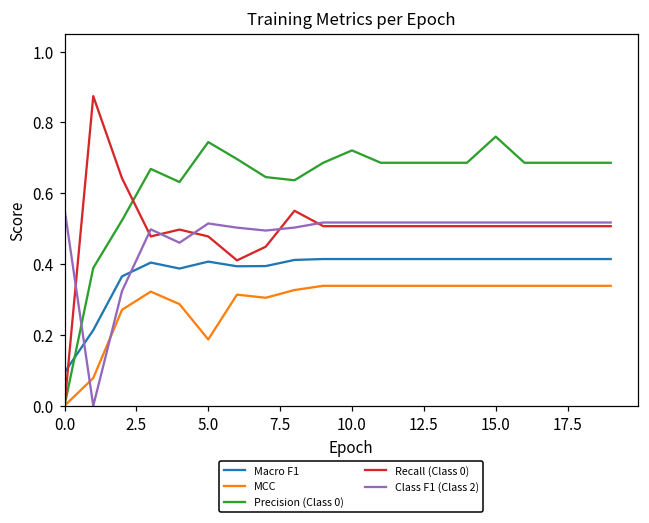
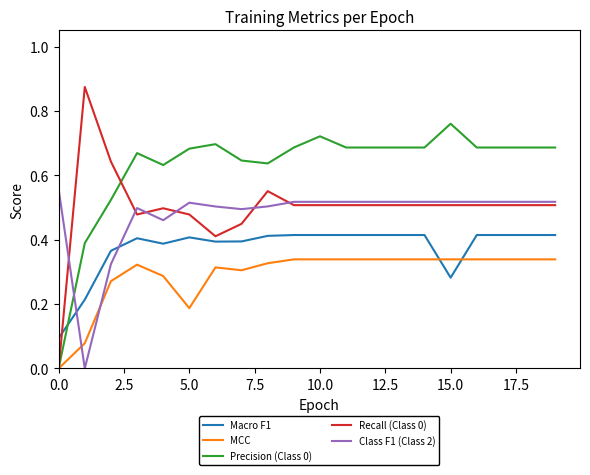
  {
    "Macro F1": {
      "0.0": 0.09,
      "5.0": 0.41,
      "10.0": 0.41,
-     "15.0": 0.41
+     "15.0": 0.28
    },
    "MCC": {
      "5.0": 0.19,
      "10.0": 0.34,
      "15.0": 0.34
    },
    "Precision (Class 0)": {
-     "5.0": 0.74,
+     "5.0": 0.68,
      "10.0": 0.72,
      "15.0": 0.76
    },
    "Recall (Class 0)": {
      "5.0": 0.48,
      "10.0": 0.51,
      "15.0": 0.51
    },
    "Class F1 (Class 2)": {
      "0.0": 0.56,
      "5.0": 0.51,
      "10.0": 0.52,
      "15.0": 0.52
    }
  }
